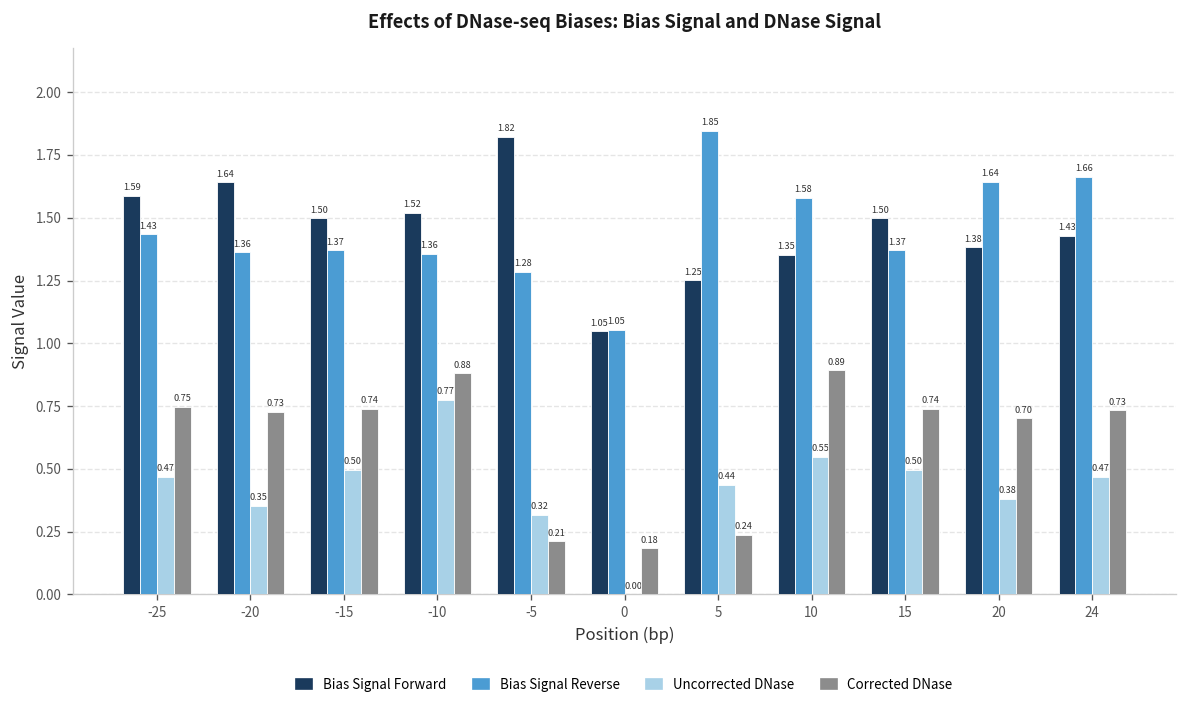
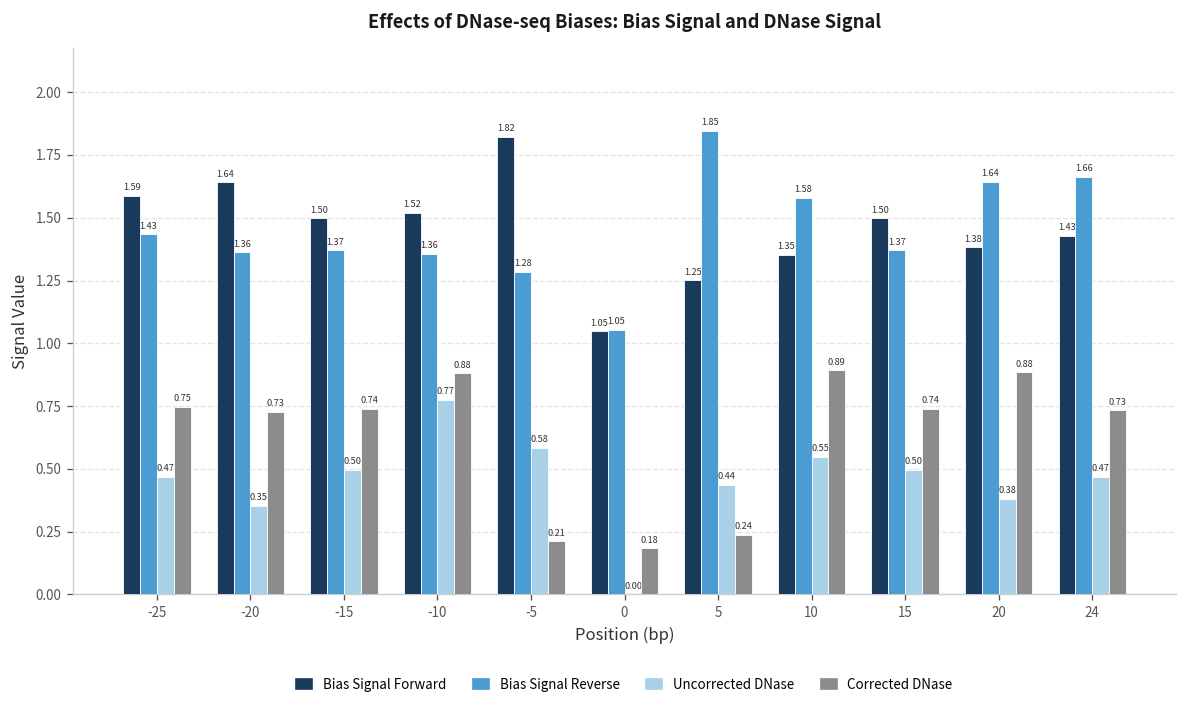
  {
    "Bias Signal Forward": {
      "-25": 1.59,
      "-20": 1.64,
      "-15": 1.50,
      "-10": 1.52,
      "-5": 1.82,
      "0": 1.05,
      "5": 1.25,
      "10": 1.35,
      "15": 1.50,
      "20": 1.38,
      "24": 1.43
    },
    "Bias Signal Reverse": {
      "-25": 1.43,
      "-20": 1.36,
      "-15": 1.37,
      "-10": 1.36,
      "-5": 1.28,
      "0": 1.05,
      "5": 1.85,
      "10": 1.58,
      "15": 1.37,
      "20": 1.64,
      "24": 1.66
    },
    "Uncorrected DNase": {
      "-25": 0.47,
      "-20": 0.35,
      "-15": 0.50,
      "-10": 0.77,
-     "-5": 0.32,
+     "-5": 0.58,
      "0": 0.00,
      "5": 0.44,
      "10": 0.55,
      "15": 0.50,
      "20": 0.38,
      "24": 0.47
    },
    "Corrected DNase": {
      "-25": 0.75,
      "-20": 0.73,
      "-15": 0.74,
      "-10": 0.88,
      "-5": 0.21,
      "0": 0.18,
      "5": 0.24,
      "10": 0.89,
      "15": 0.74,
-     "20": 0.70,
+     "20": 0.88,
      "24": 0.73
    }
  }
